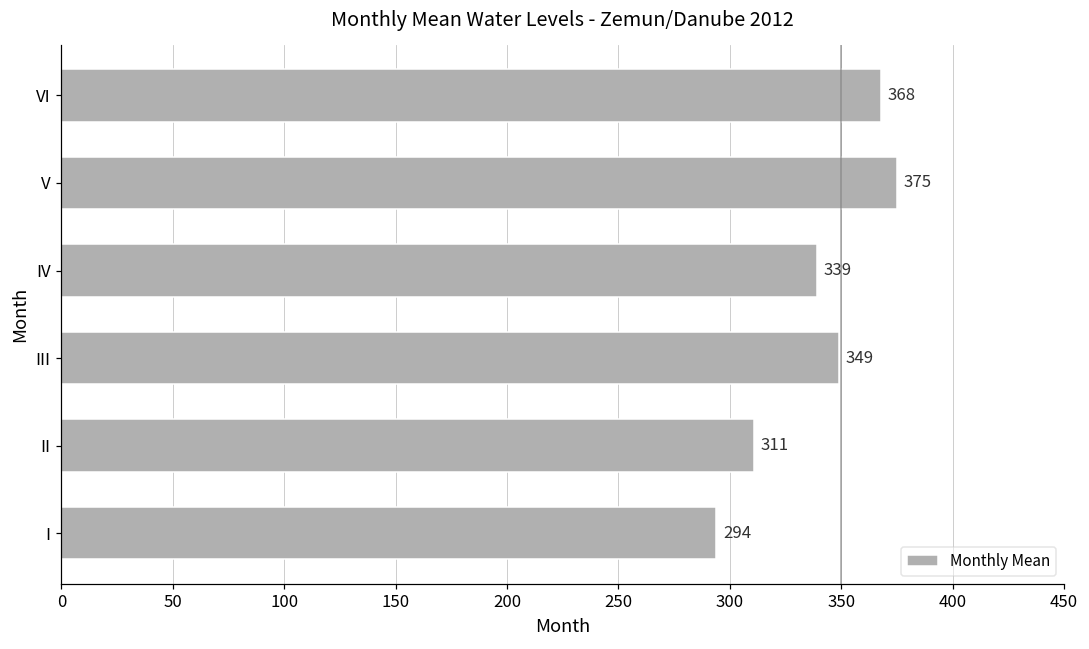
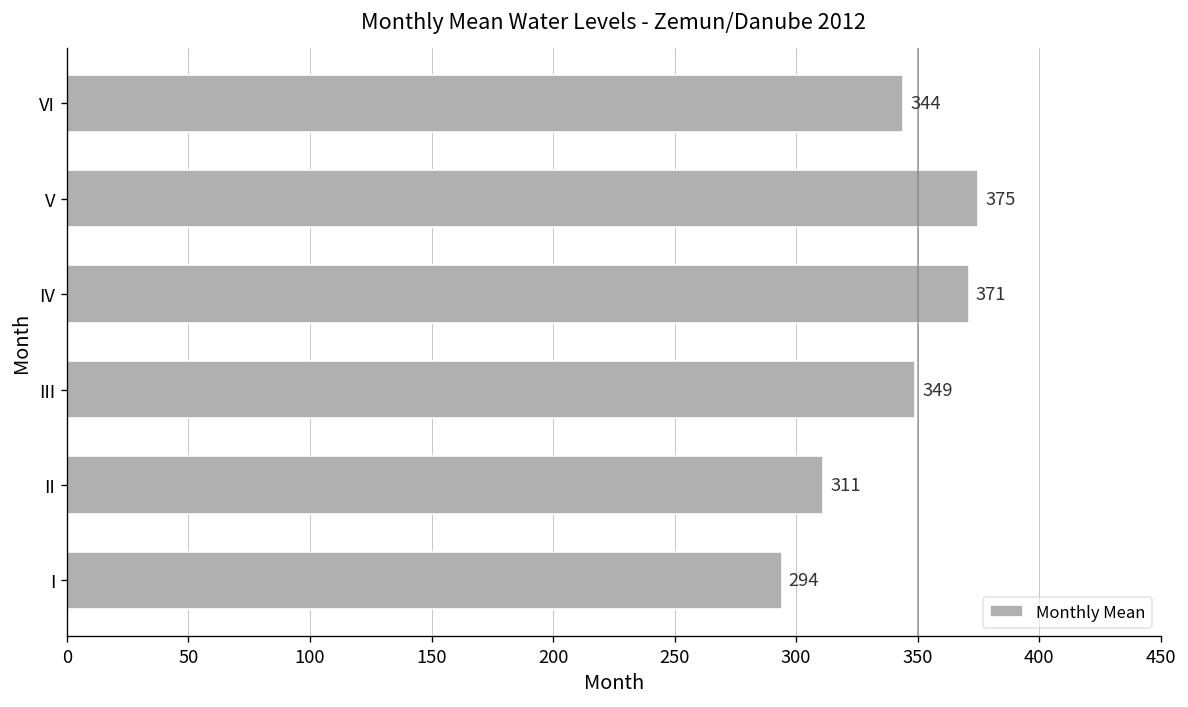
  {
-   "VI": 368,
+   "VI": 344,
    "V": 375,
-   "IV": 339,
+   "IV": 371,
    "III": 349,
    "II": 311,
    "I": 294
  }
